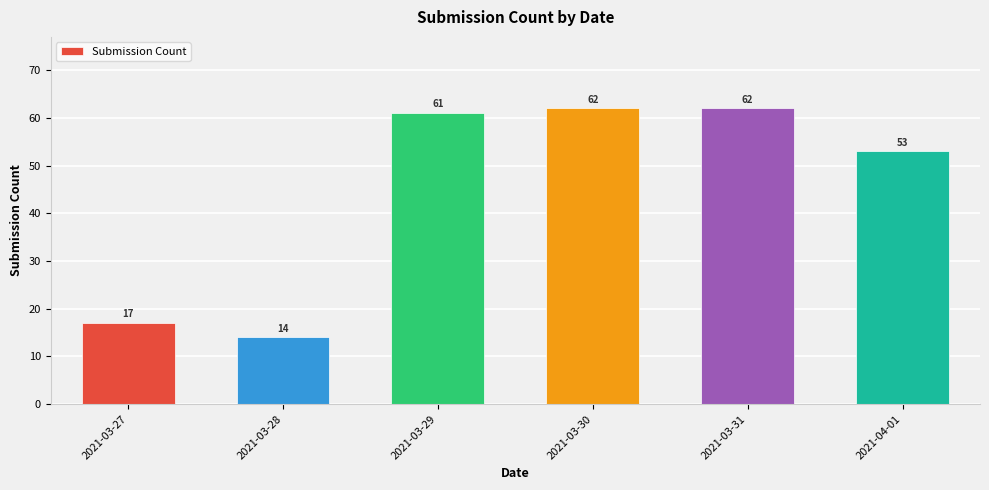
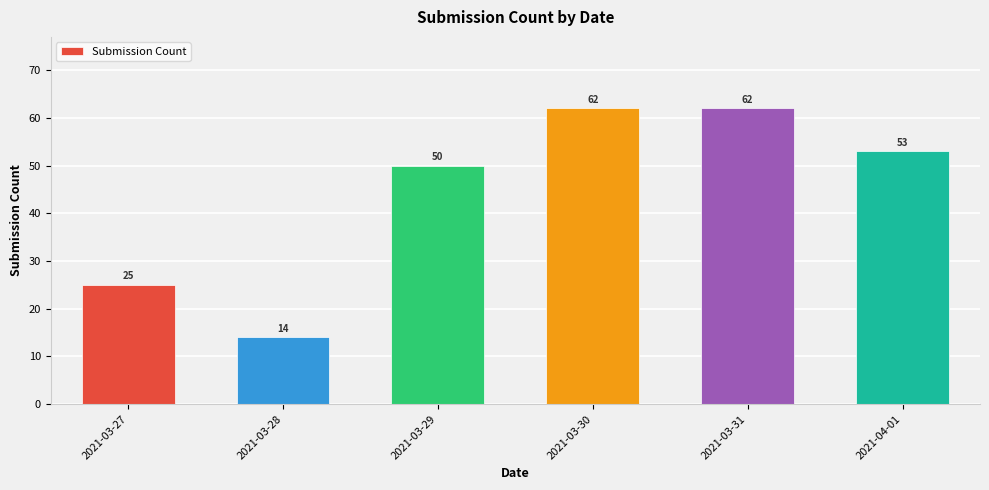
  {
-   "2021-03-27": 17,
+   "2021-03-27": 25,
    "2021-03-28": 14,
-   "2021-03-29": 61,
+   "2021-03-29": 50,
    "2021-03-30": 62,
    "2021-03-31": 62,
    "2021-04-01": 53
  }
